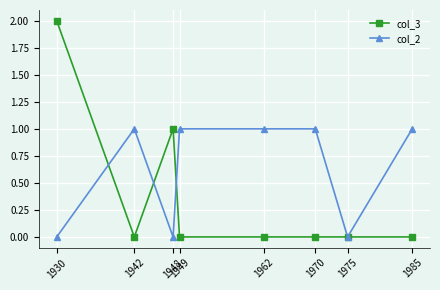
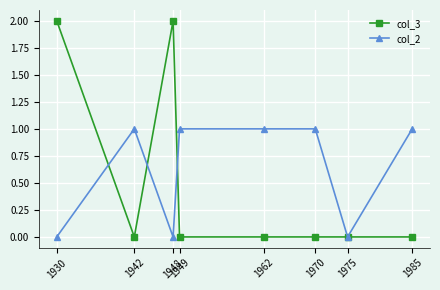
  {
    "col_3": {
      "1930": 2,
      "1942": 0,
-     "1948": 1,
+     "1948": 2,
      "1949": 0,
      "1962": 0,
      "1970": 0,
      "1985": 0
    },
    "col_2": {
      "1930": 0,
      "1942": 1,
      "1948": 0,
      "1949": 1,
      "1962": 1,
      "1970": 1,
      "1985": 1
    }
  }
